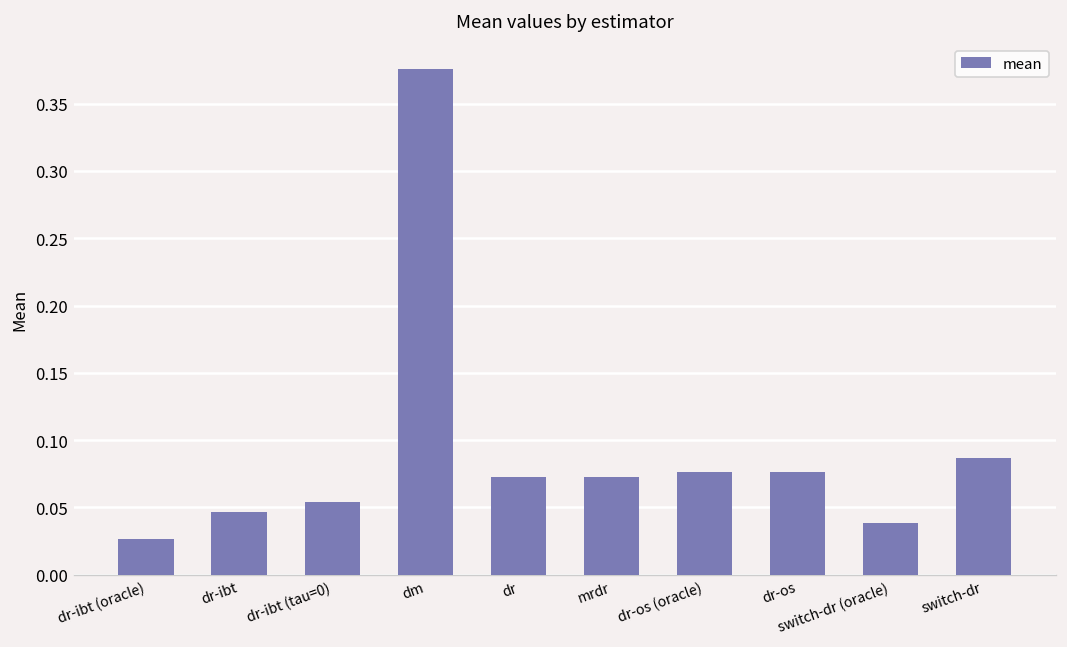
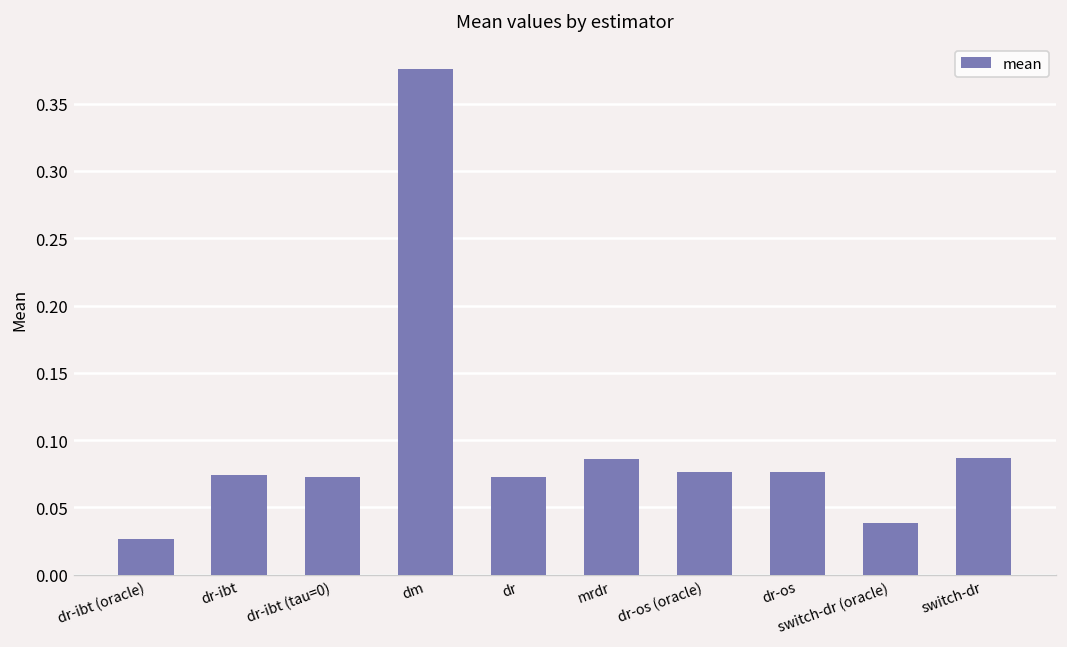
  {
    "dr-ibt (oracle)": 0.026,
-   "dr-ibt": 0.046,
-   "dr-ibt (tau=0)": 0.054,
+   "dr-ibt": 0.074,
+   "dr-ibt (tau=0)": 0.073,
    "dm": 0.376,
    "dr": 0.072,
-   "mrdr": 0.072,
+   "mrdr": 0.086,
    "dr-os (oracle)": 0.077,
    "dr-os": 0.077,
    "switch-dr (oracle)": 0.038,
    "switch-dr": 0.087
  }
